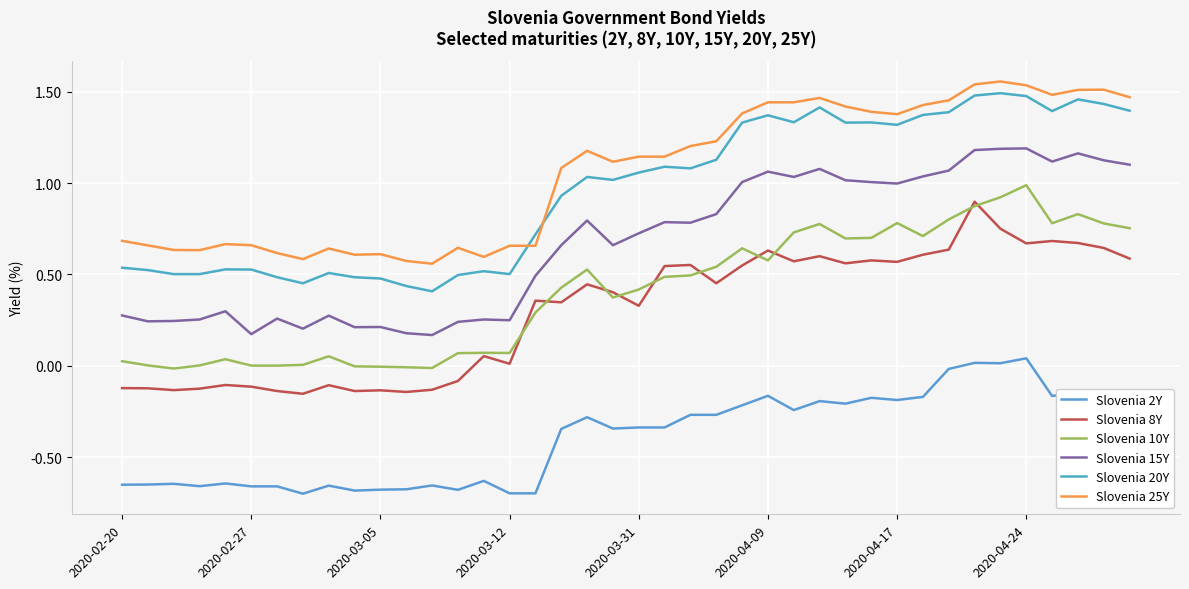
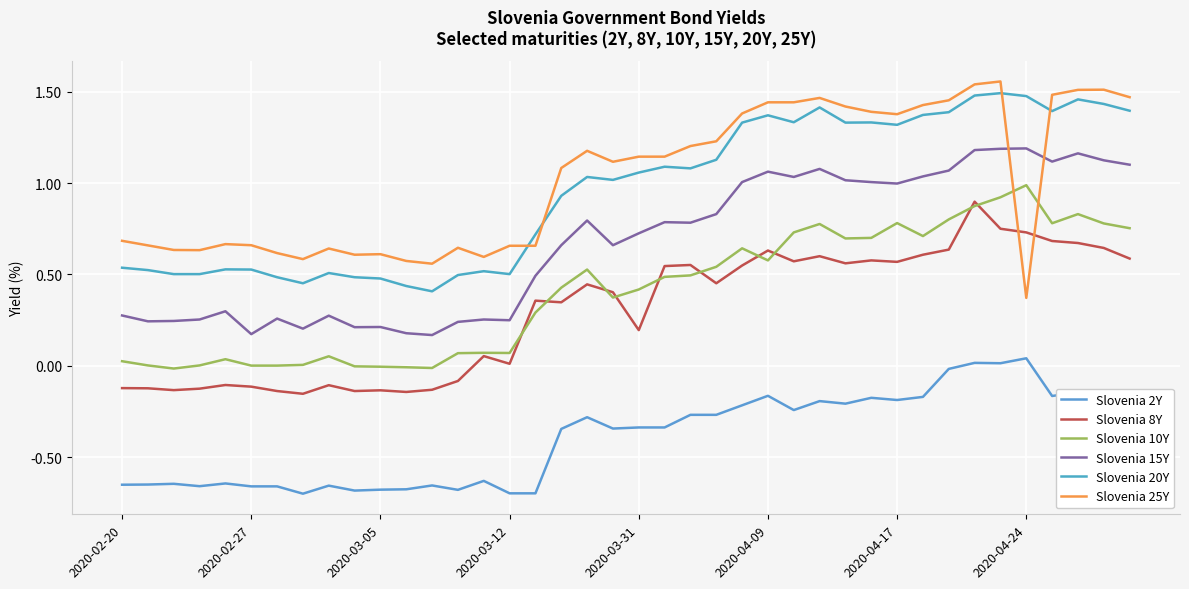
  {
    "Slovenia 8Y": {
      "2020-02-20": -0.12,
      "2020-02-27": -0.11,
      "2020-03-05": -0.13,
      "2020-03-12": 0.01,
-     "2020-03-31": 0.33,
+     "2020-03-31": 0.20,
      "2020-04-09": 0.63,
      "2020-04-17": 0.57,
-     "2020-04-24": 0.67
+     "2020-04-24": 0.73
    },
    "Slovenia 10Y": {
      "2020-02-20": 0.03,
      "2020-02-27": 0.00,
      "2020-03-05": 0.00,
      "2020-03-12": 0.07,
      "2020-03-31": 0.42,
      "2020-04-09": 0.58,
      "2020-04-17": 0.78,
      "2020-04-24": 0.99
    },
    "Slovenia 15Y": {
      "2020-02-20": 0.28,
      "2020-02-27": 0.17,
      "2020-03-05": 0.21,
      "2020-03-12": 0.25,
      "2020-03-31": 0.73,
      "2020-04-09": 1.06,
      "2020-04-17": 1.00,
      "2020-04-24": 1.19
    },
    "Slovenia 25Y": {
      "2020-02-20": 0.68,
      "2020-02-27": 0.66,
      "2020-03-05": 0.61,
      "2020-03-12": 0.66,
      "2020-03-31": 1.14,
      "2020-04-09": 1.44,
      "2020-04-17": 1.38,
-     "2020-04-24": 1.53
+     "2020-04-24": 0.37
    }
  }
